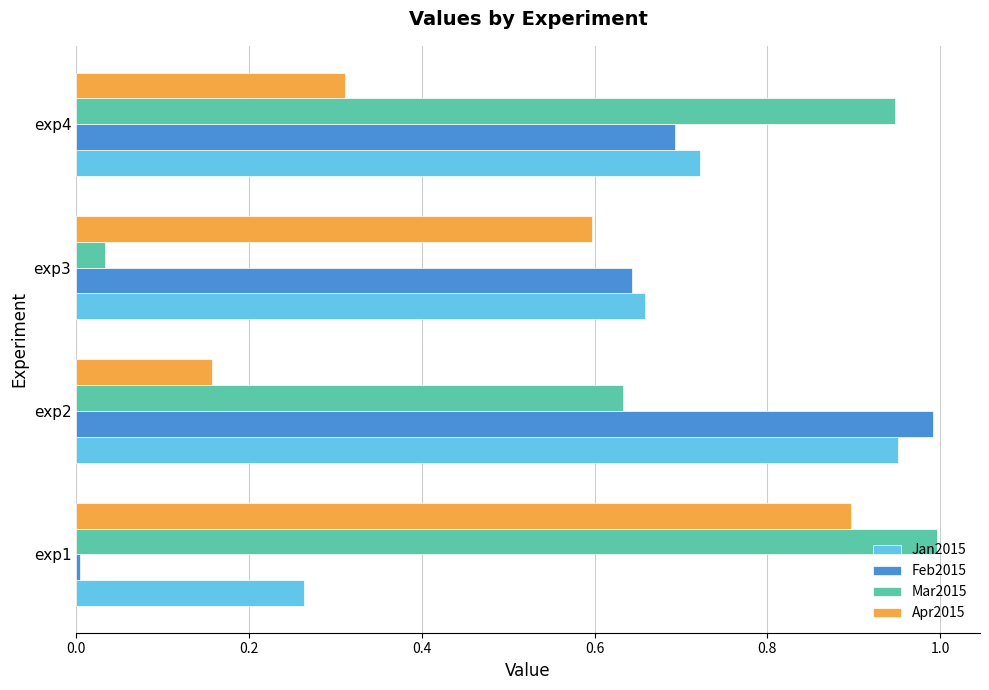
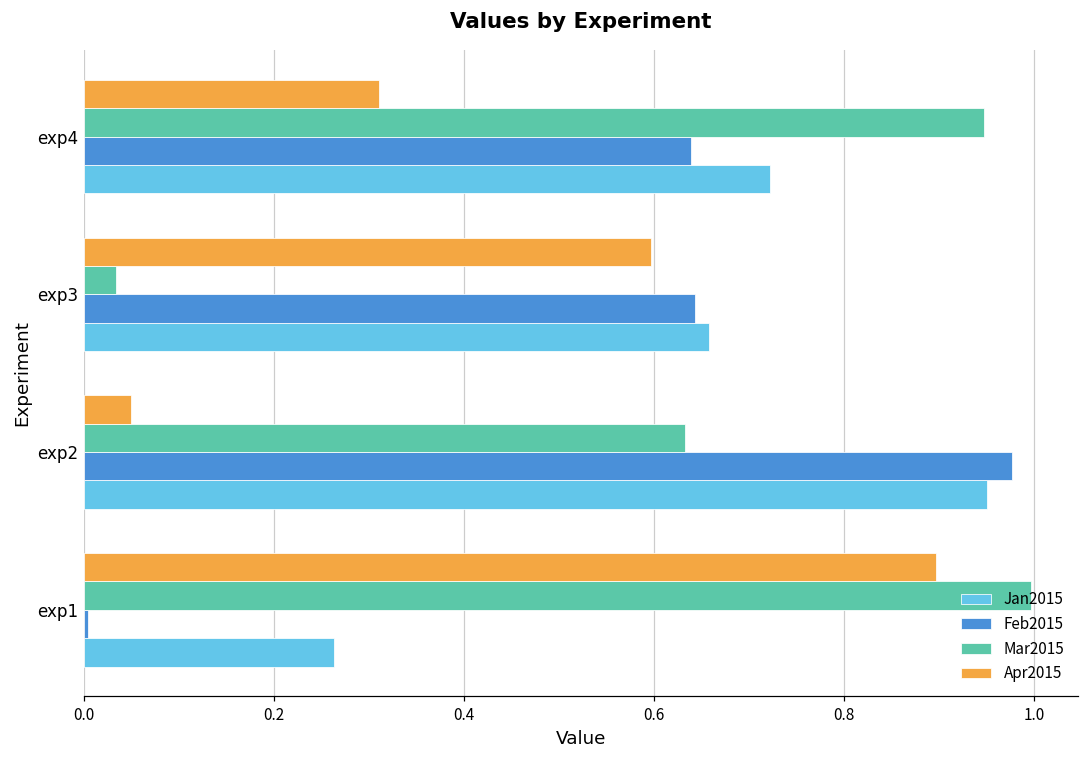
  {
    "Jan2015": {
      "exp4": 0.72,
      "exp3": 0.66,
      "exp2": 0.95,
      "exp1": 0.26
    },
    "Feb2015": {
-     "exp4": 0.69,
+     "exp4": 0.64,
      "exp3": 0.64,
-     "exp2": 0.99,
+     "exp2": 0.98,
      "exp1": 0.00
    },
    "Mar2015": {
      "exp4": 0.95,
      "exp3": 0.03,
      "exp2": 0.63,
      "exp1": 1.00
    },
    "Apr2015": {
      "exp4": 0.31,
      "exp3": 0.60,
-     "exp2": 0.16,
+     "exp2": 0.05,
      "exp1": 0.90
    }
  }
